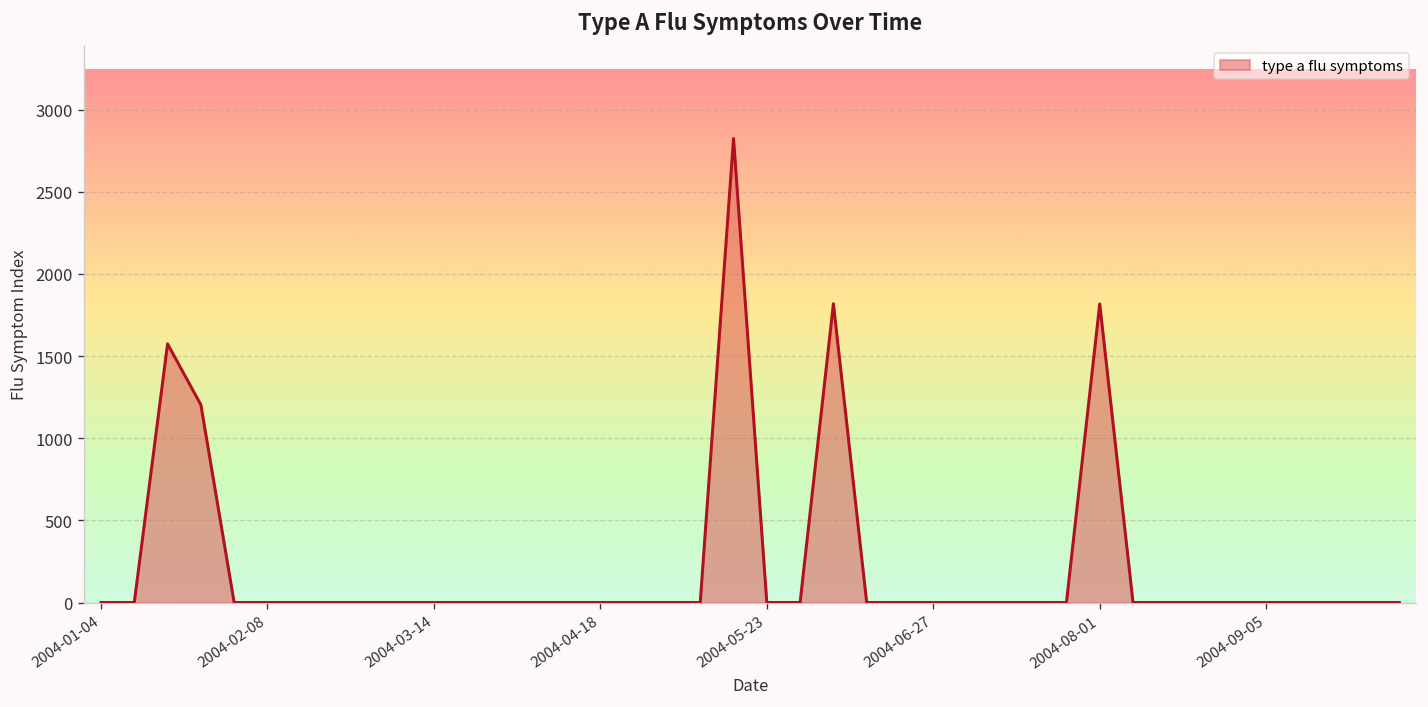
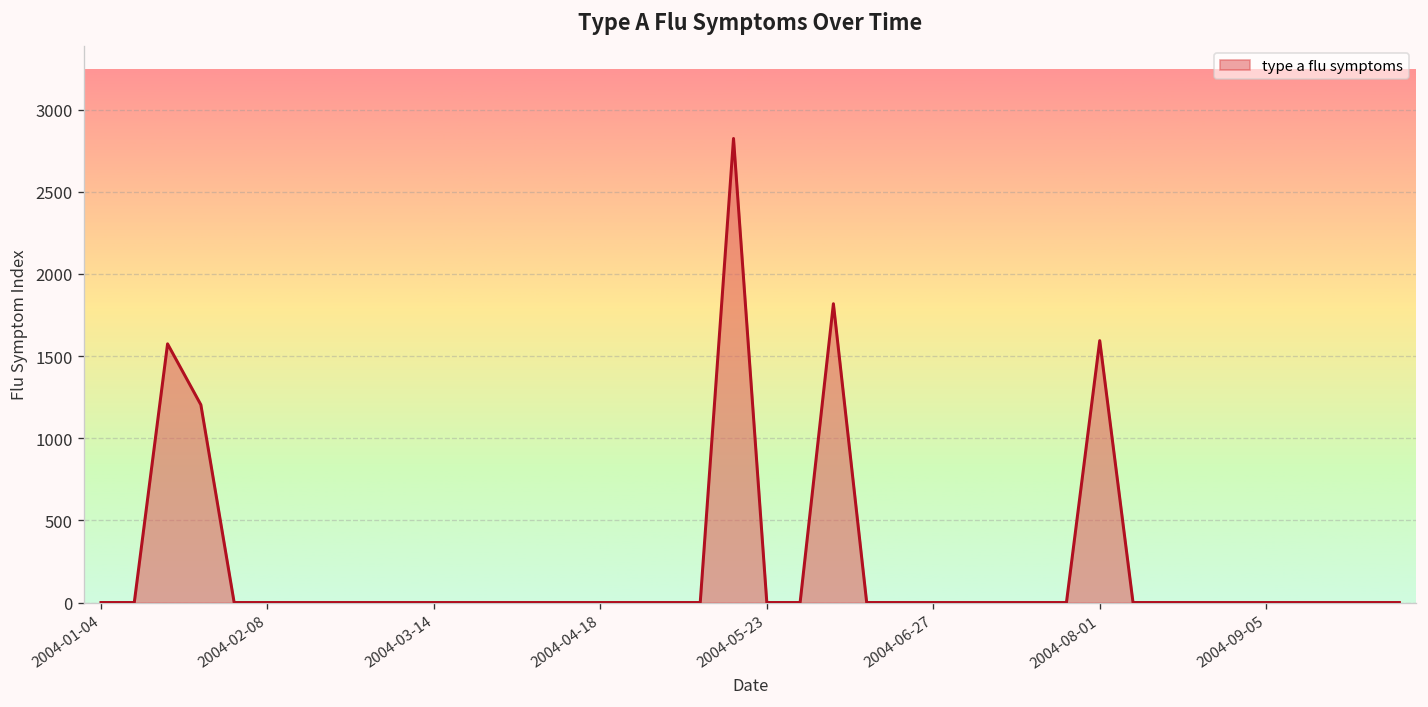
  {
    "2004-01-04": 0,
    "2004-02-08": 0,
    "2004-03-14": 0,
    "2004-04-18": 0,
    "2004-05-23": 0,
    "2004-06-27": 0,
-   "2004-08-01": 1820,
+   "2004-08-01": 1590,
    "2004-09-05": 0
  }
